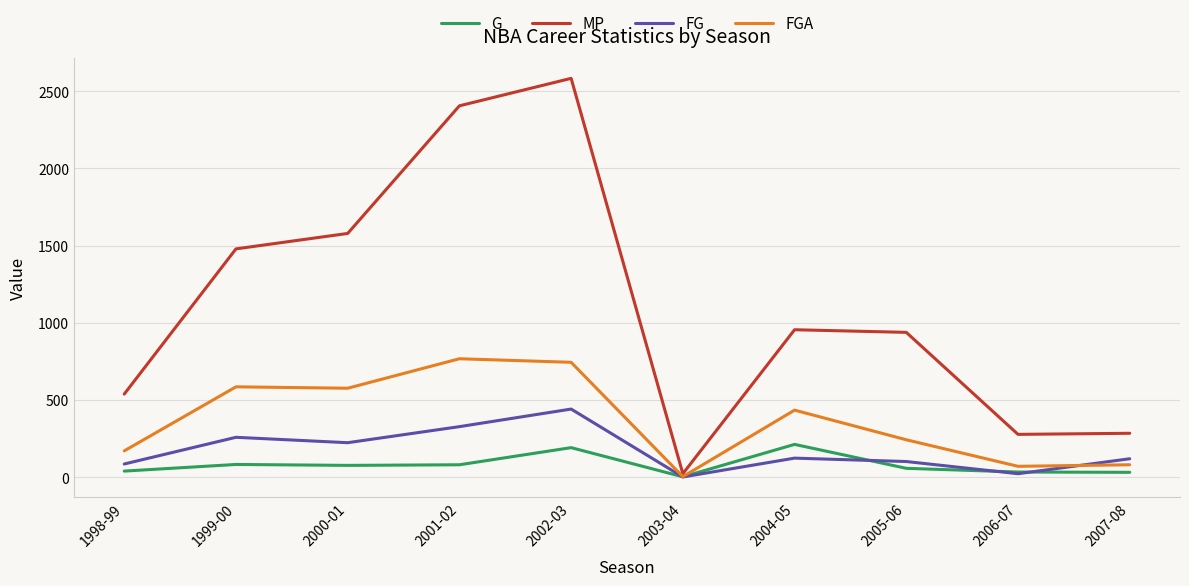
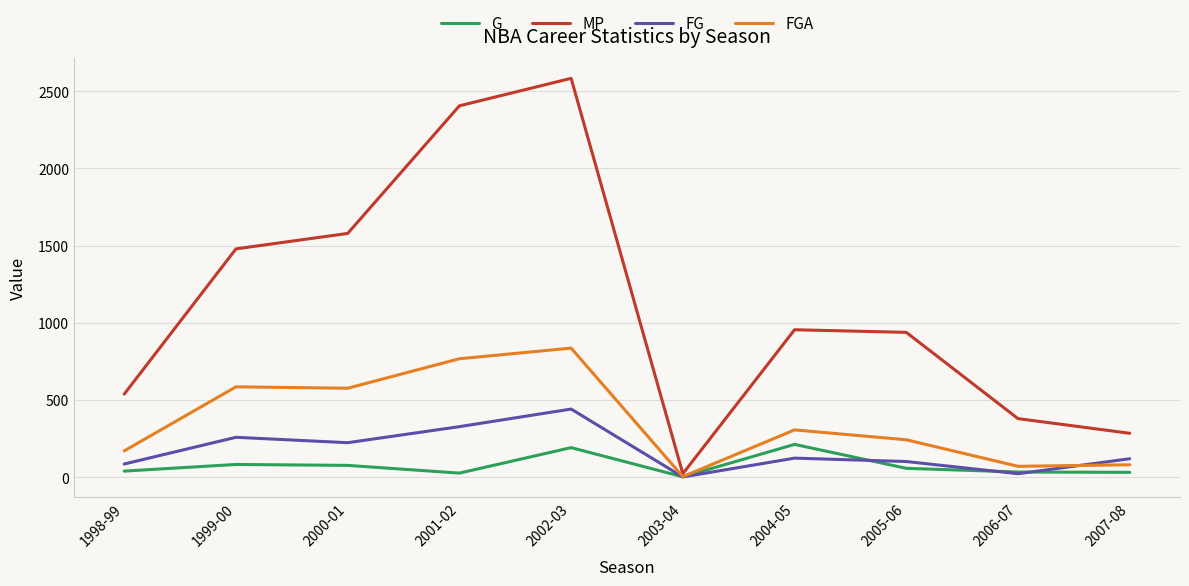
  {
    "G": {
      "1998-99": 40,
      "1999-00": 80,
      "2000-01": 80,
-     "2001-02": 80,
+     "2001-02": 30,
      "2002-03": 190,
      "2004-05": 210,
      "2005-06": 60,
      "2007-08": 30
    },
    "MP": {
      "1998-99": 540,
      "1999-00": 1480,
      "2000-01": 1580,
      "2001-02": 2410,
      "2002-03": 2580,
      "2003-04": 20,
      "2004-05": 960,
      "2005-06": 940,
-     "2006-07": 280,
+     "2006-07": 380,
      "2007-08": 280
    },
    "FG": {
      "1998-99": 90,
      "1999-00": 260,
      "2000-01": 220,
      "2001-02": 330,
      "2002-03": 440,
      "2004-05": 120,
      "2005-06": 100,
      "2007-08": 120
    },
    "FGA": {
      "1998-99": 170,
      "1999-00": 590,
      "2000-01": 580,
      "2001-02": 770,
-     "2002-03": 740,
-     "2004-05": 430,
+     "2002-03": 840,
+     "2004-05": 310,
      "2005-06": 240,
      "2006-07": 70,
      "2007-08": 80
    }
  }
